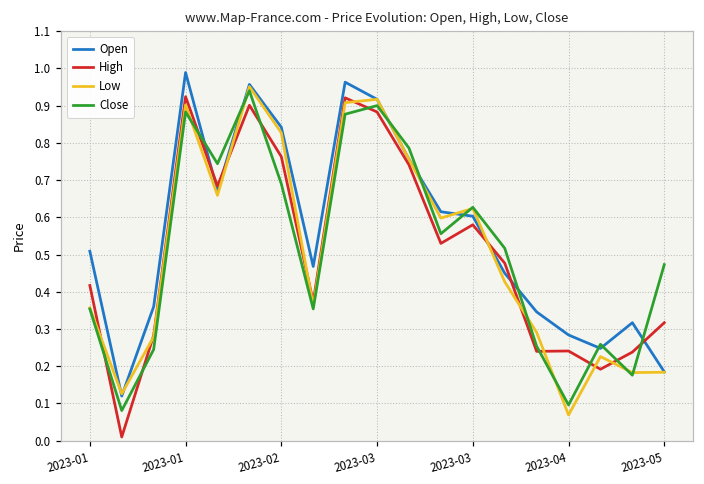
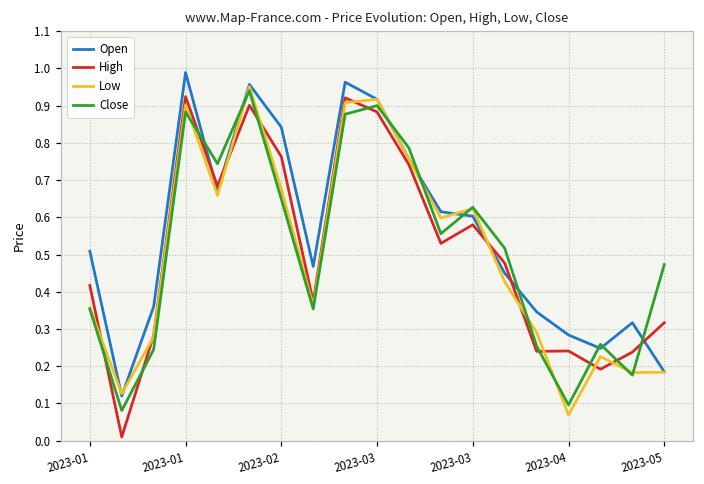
  {
    "Open": {
      "2023-02": 0.84,
      "2023-04": 0.28
    },
    "High": {
      "2023-02": 0.76,
      "2023-04": 0.24,
      "2023-05": 0.32
    },
    "Low": {
-     "2023-02": 0.83,
+     "2023-02": 0.68,
      "2023-04": 0.07
    },
    "Close": {
-     "2023-02": 0.69,
+     "2023-02": 0.65,
      "2023-04": 0.10,
      "2023-05": 0.47
    }
  }
